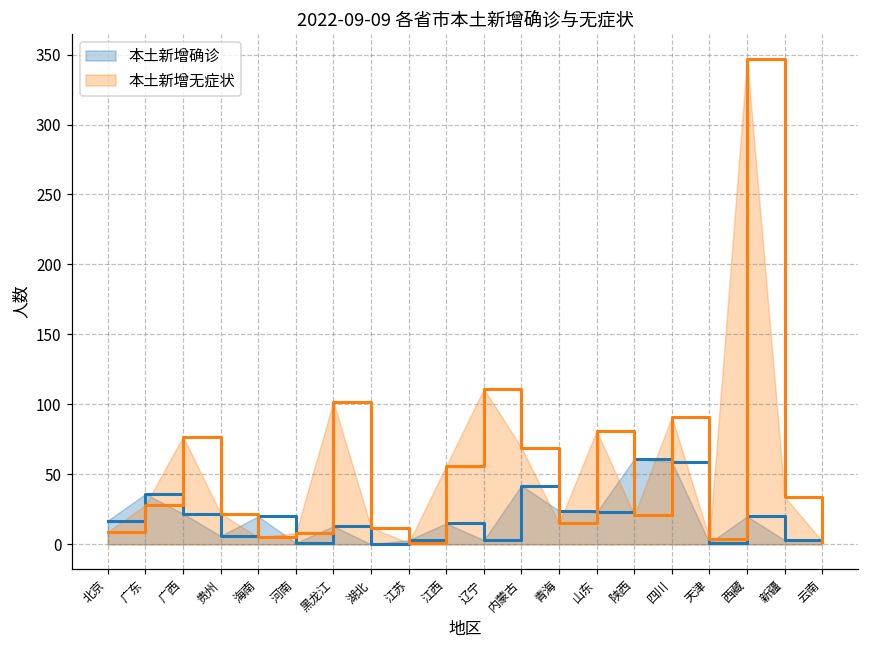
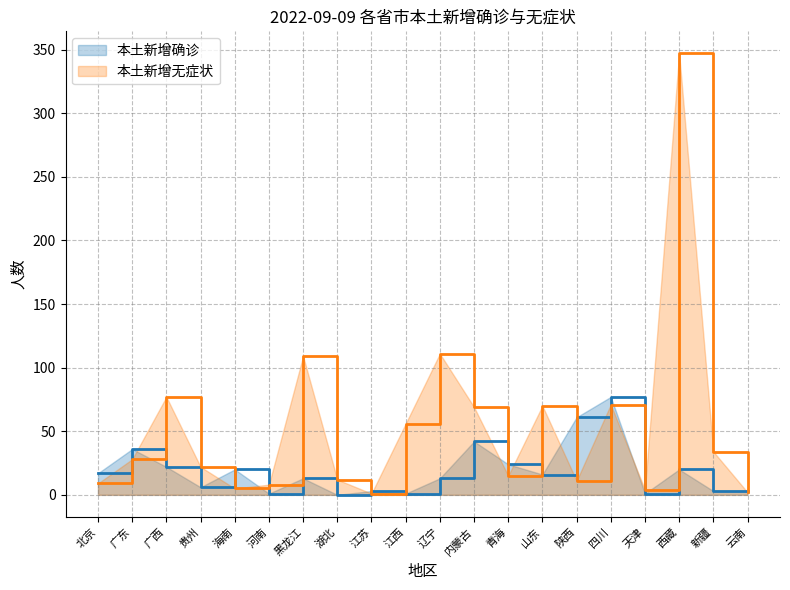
  {
    "本土新增确诊": {
      "北京": 17,
      "广东": 36,
      "广西": 22,
      "贵州": 6,
      "海南": 20,
      "河南": 1,
      "黑龙江": 13,
      "湖北": 0,
      "江苏": 3,
-     "江西": 15,
-     "辽宁": 3,
+     "江西": 1,
+     "辽宁": 13,
      "内蒙古": 42,
      "青海": 24,
-     "山东": 23,
+     "山东": 16,
      "陕西": 61,
-     "四川": 59,
+     "四川": 77,
      "天津": 1,
      "西藏": 20,
      "新疆": 3
    },
    "本土新增无症状": {
      "北京": 9,
      "广东": 28,
      "广西": 77,
      "贵州": 22,
      "海南": 5,
      "河南": 8,
-     "黑龙江": 102,
+     "黑龙江": 109,
      "湖北": 12,
      "江苏": 1,
      "江西": 56,
      "辽宁": 111,
      "内蒙古": 69,
      "青海": 15,
-     "山东": 81,
-     "陕西": 21,
-     "四川": 91,
+     "山东": 70,
+     "陕西": 11,
+     "四川": 71,
      "天津": 4,
      "西藏": 347,
      "新疆": 34
    }
  }
